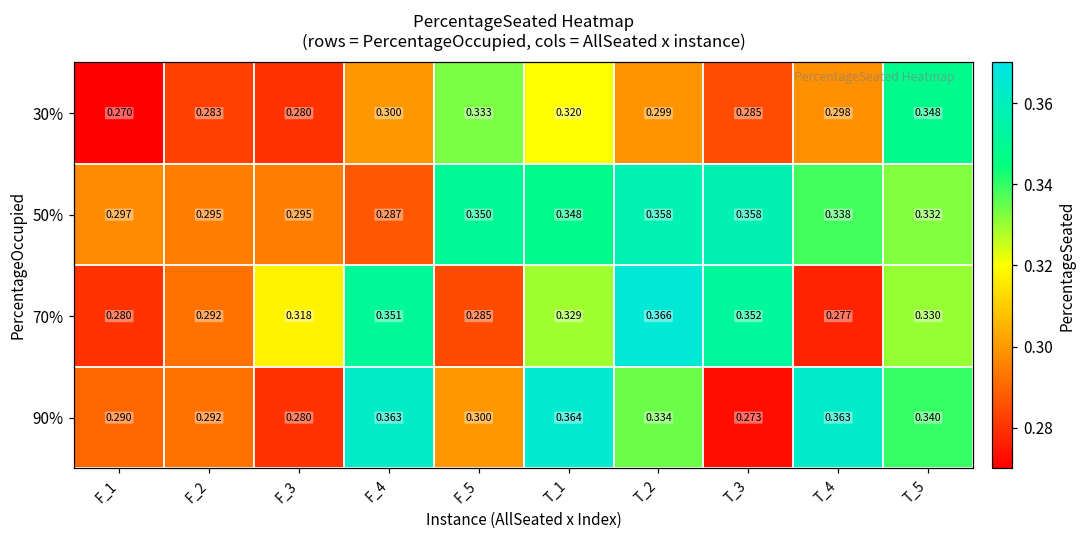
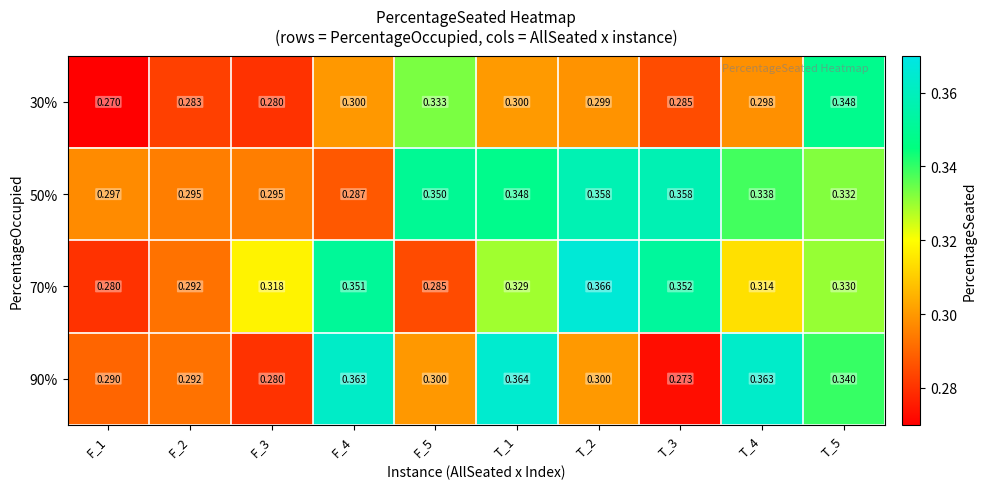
  {
    "30%": {
-     "T_1": 0.320
+     "T_1": 0.300
    },
    "70%": {
-     "T_4": 0.277
+     "T_4": 0.314
    },
    "90%": {
-     "T_2": 0.334
+     "T_2": 0.300
    }
  }
